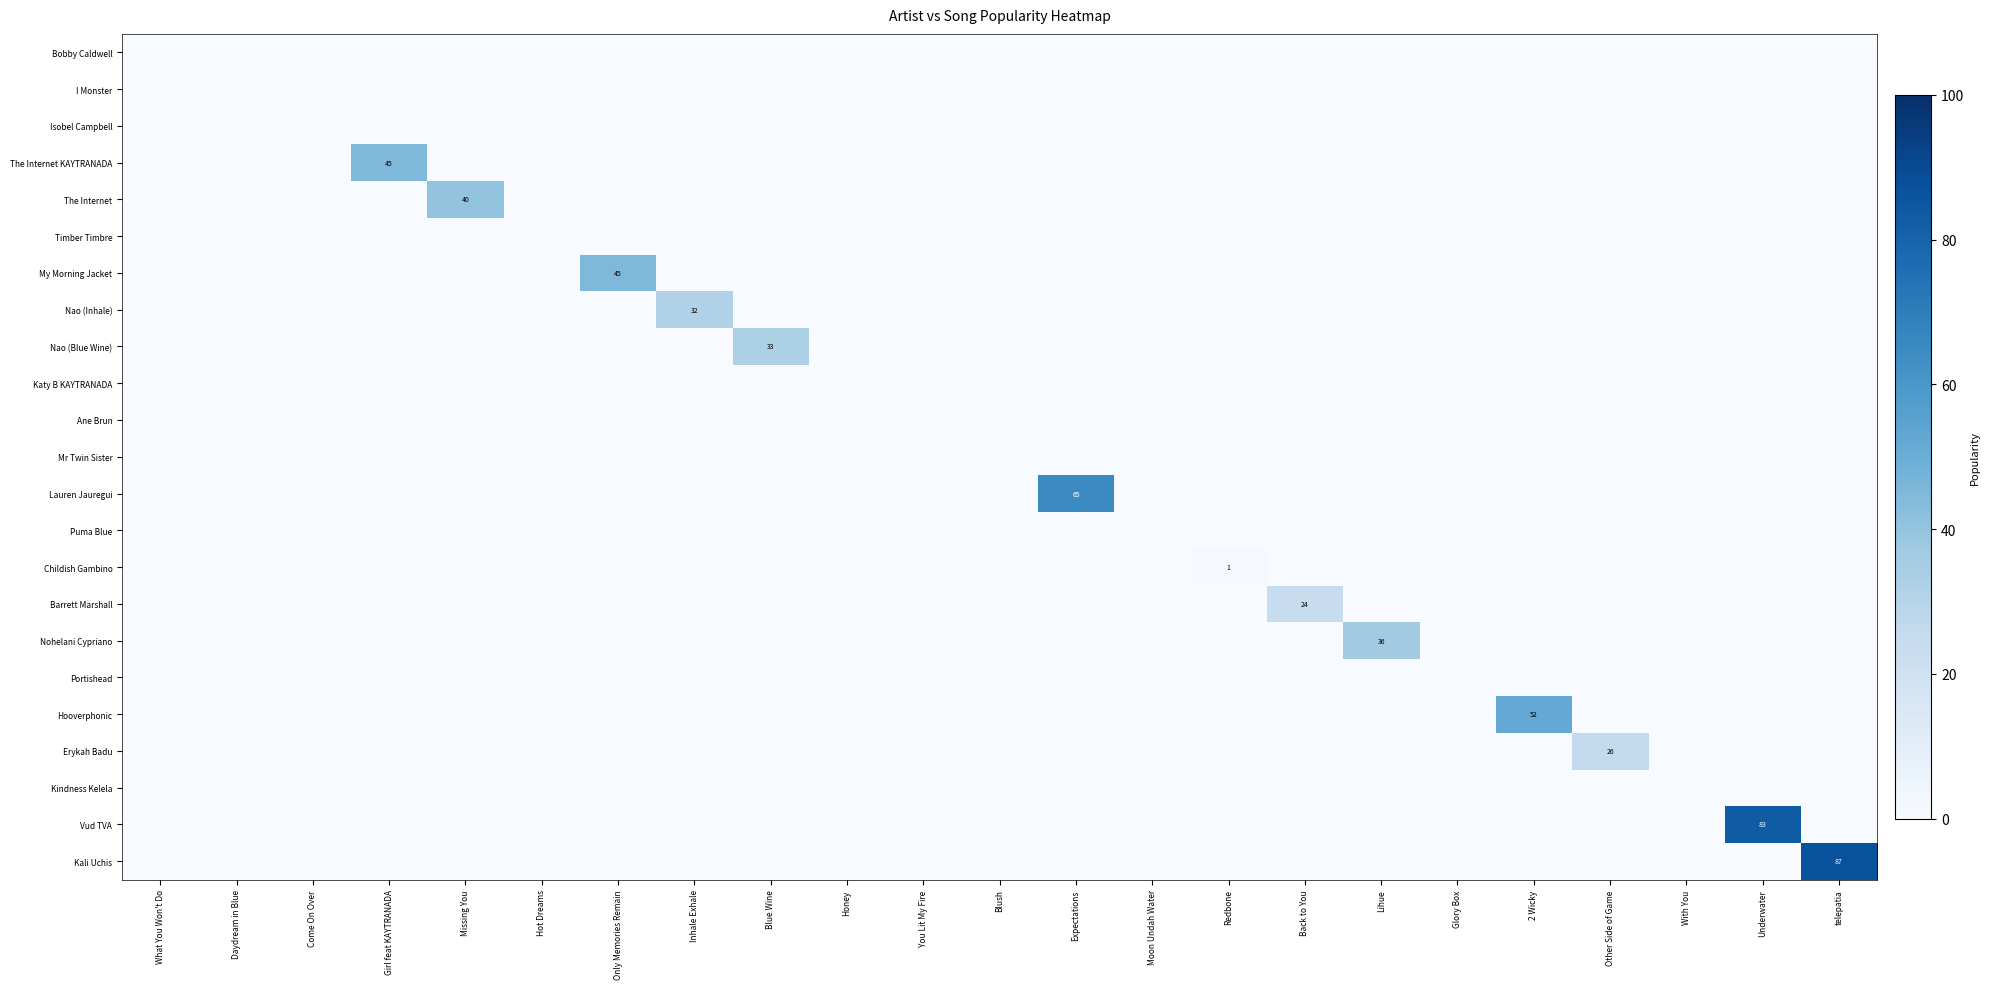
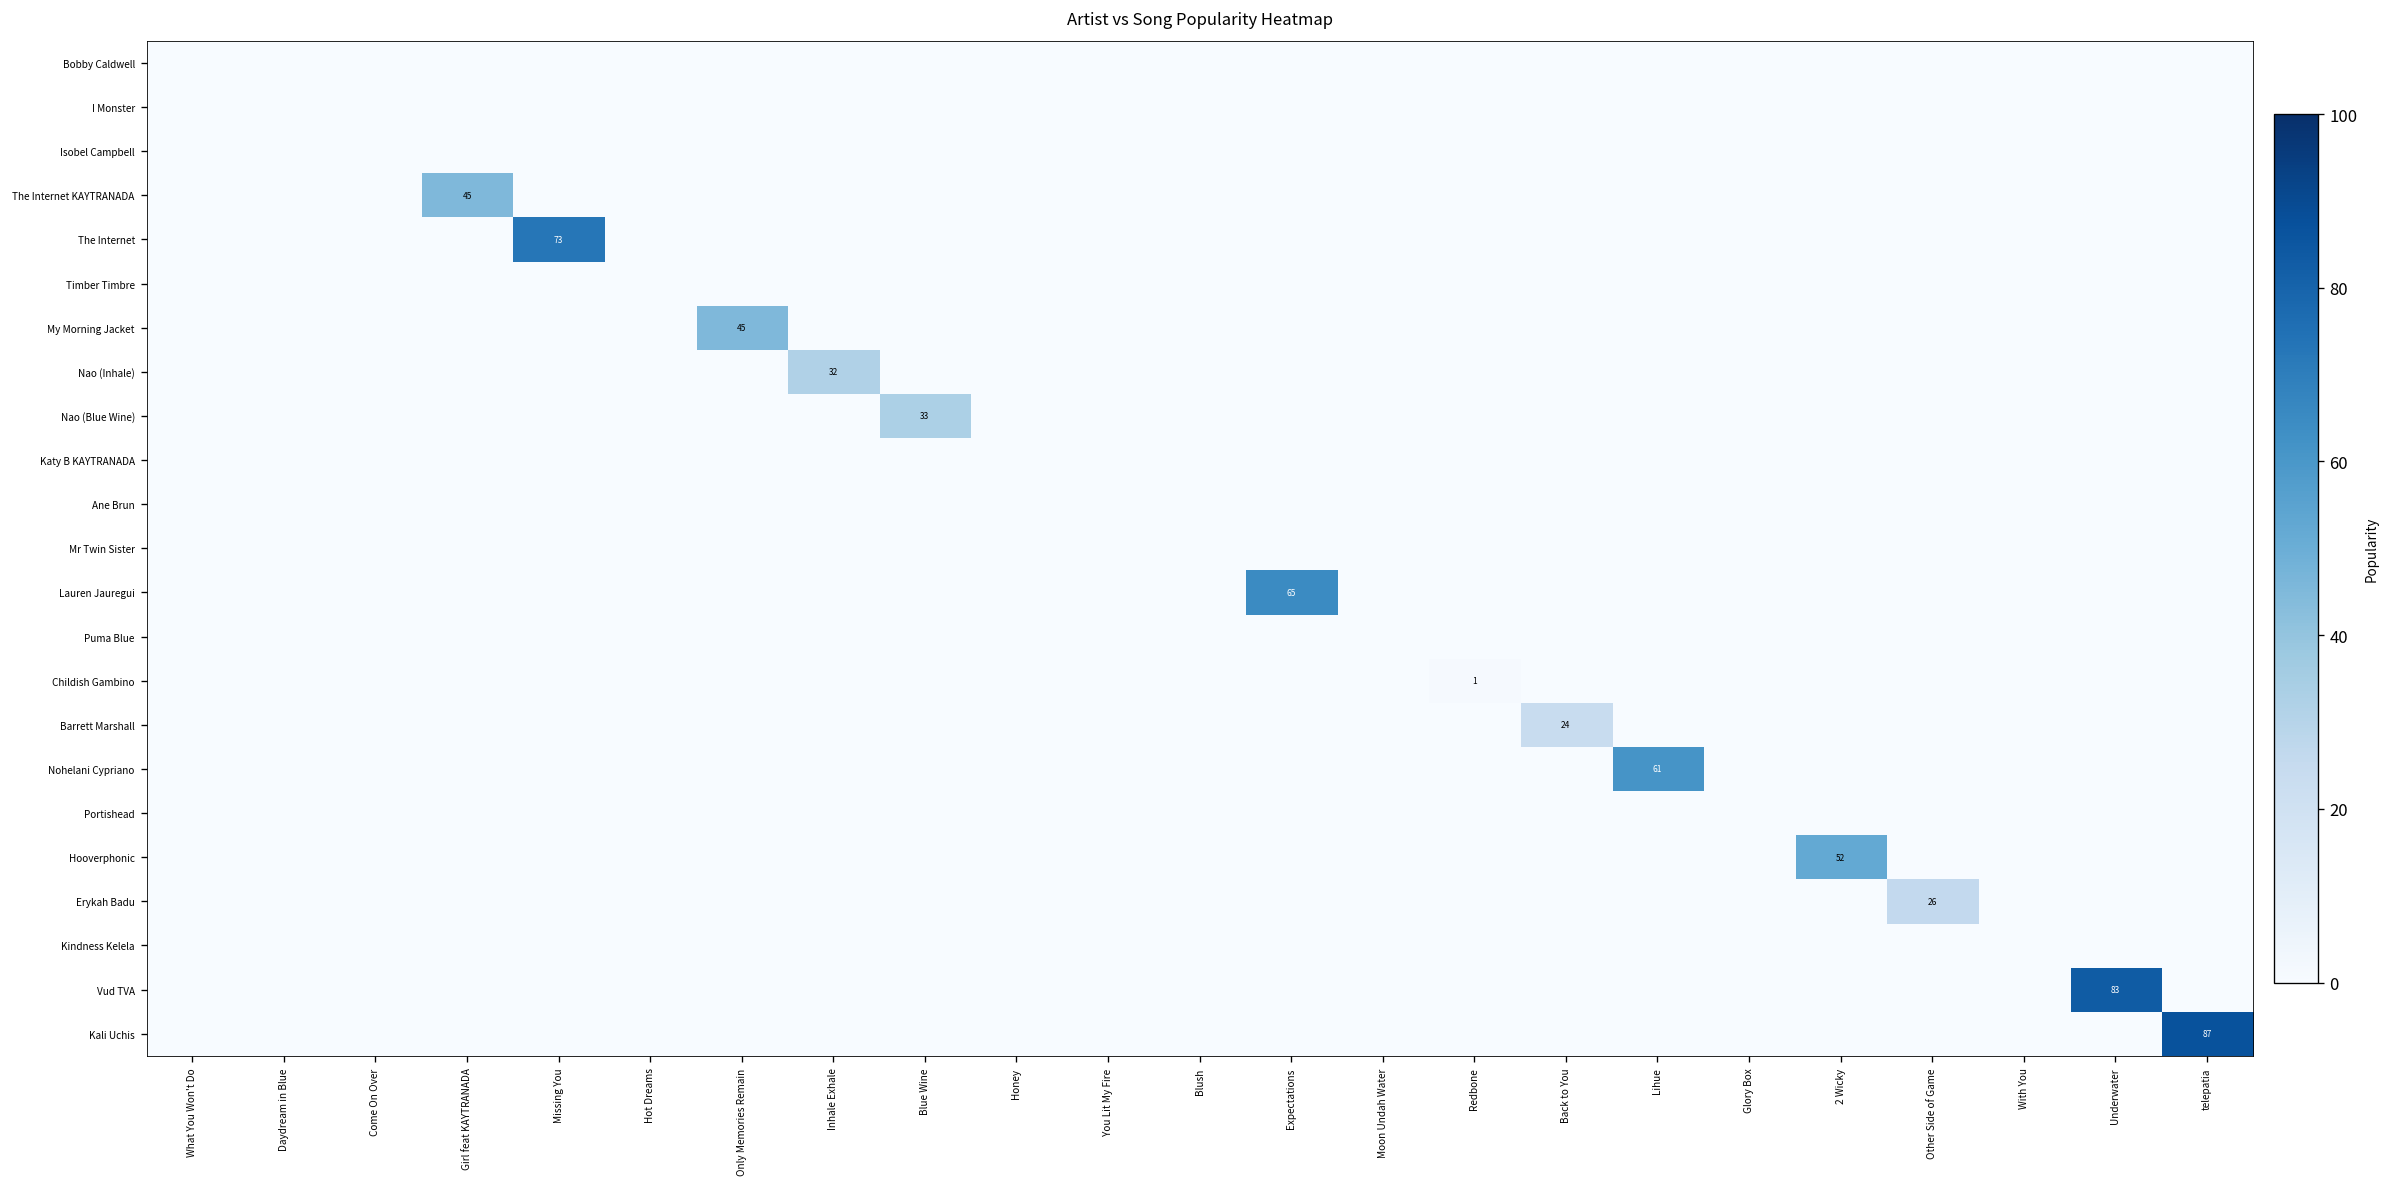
  {
    "The Internet KAYTRANADA": {
      "Girl feat KAYTRANADA": 45
    },
    "The Internet": {
-     "Missing You": 40
+     "Missing You": 73
    },
    "My Morning Jacket": {
      "Only Memories Remain": 45
    },
    "Nao (Inhale)": {
      "Inhale Exhale": 32
    },
    "Nao (Blue Wine)": {
      "Blue Wine": 33
    },
    "Lauren Jauregui": {
      "Expectations": 65
    },
    "Childish Gambino": {
      "Redbone": 1
    },
    "Barrett Marshall": {
      "Back to You": 24
    },
    "Nohelani Cypriano": {
-     "Lihue": 36
+     "Lihue": 61
    },
    "Hooverphonic": {
      "2 Wicky": 52
    },
    "Erykah Badu": {
      "Other Side of Game": 26
    },
    "Vud TVA": {
      "Underwater": 83
    },
    "Kali Uchis": {
      "telepatia": 87
    }
  }
